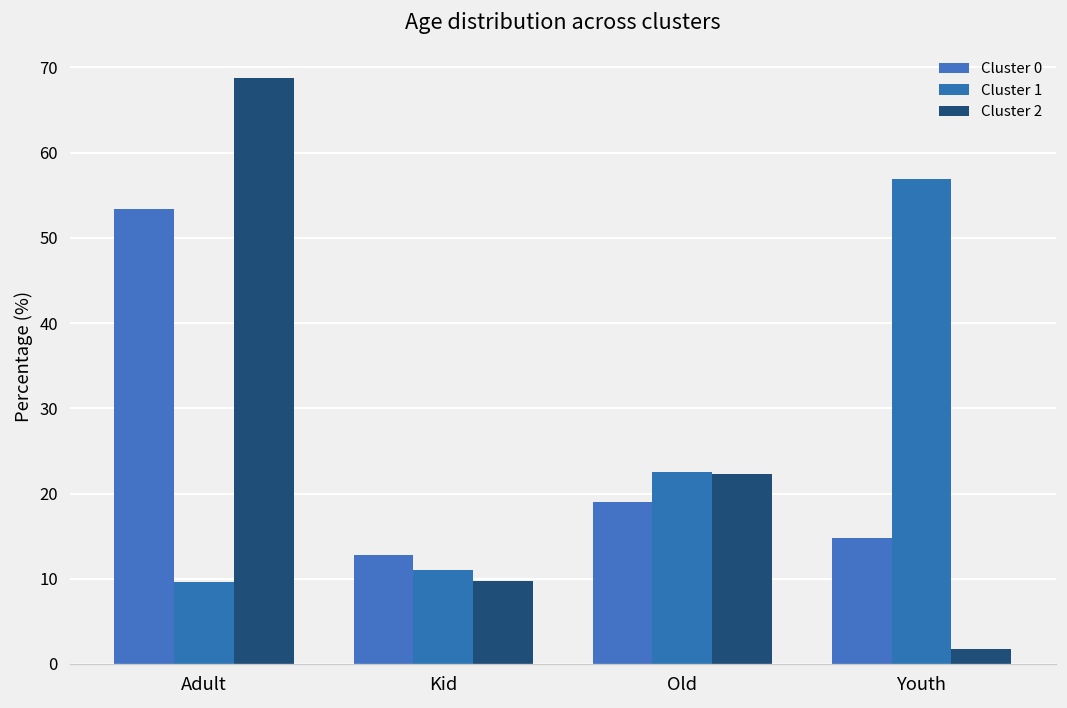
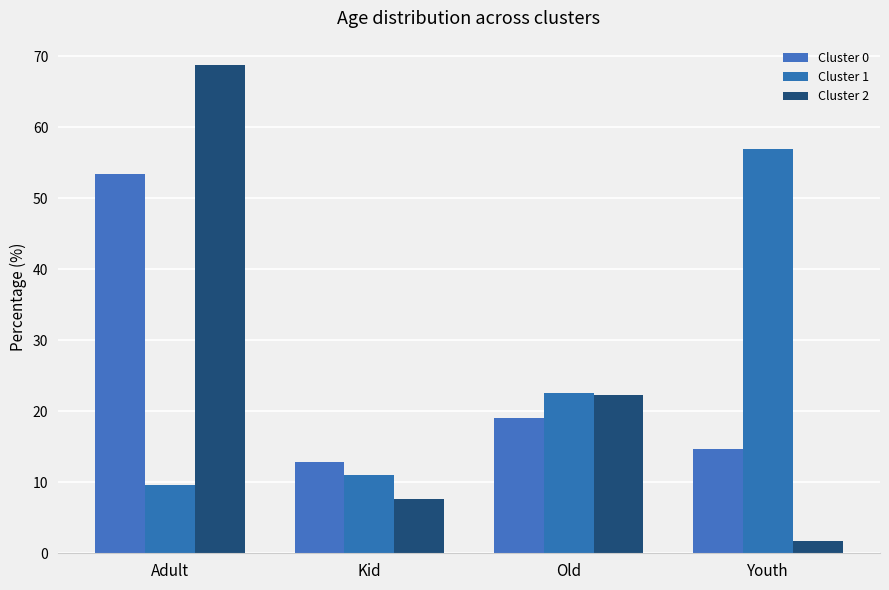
  {
    "Cluster 2": {
      "Adult": 69,
-     "Kid": 10,
+     "Kid": 8,
      "Old": 22,
      "Youth": 2
    }
  }
